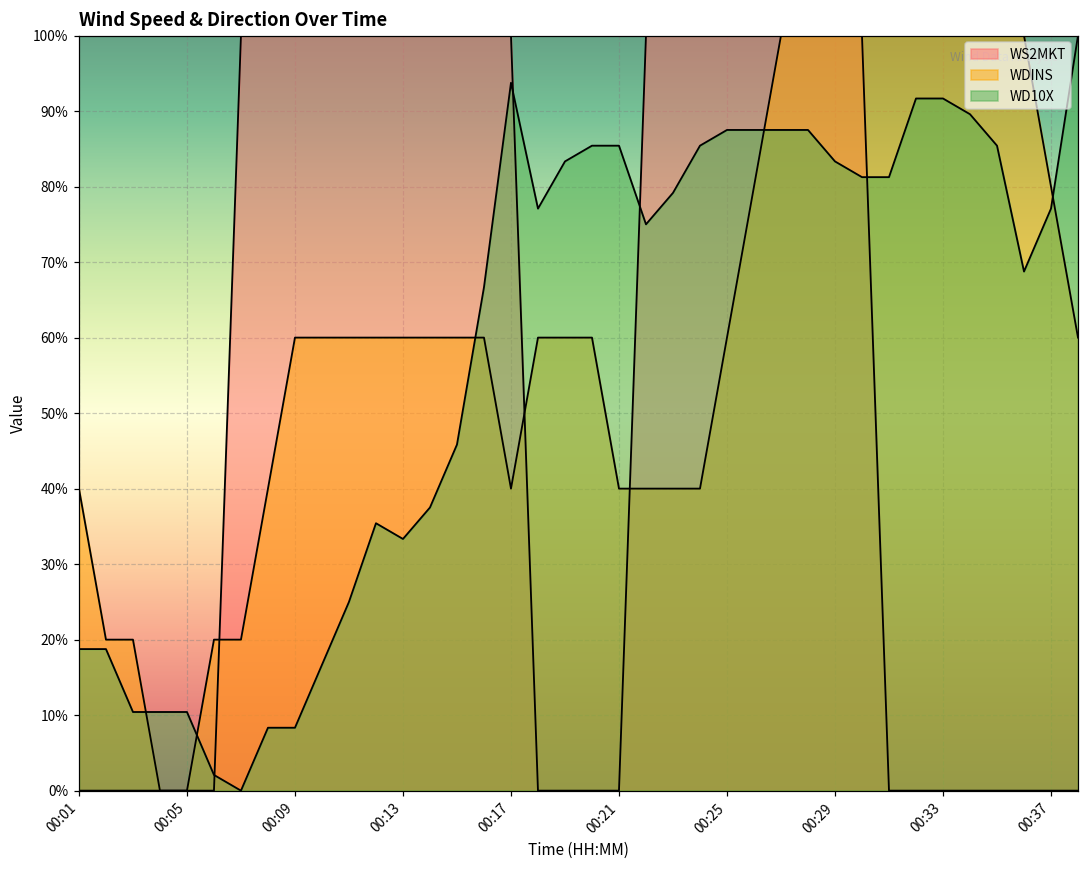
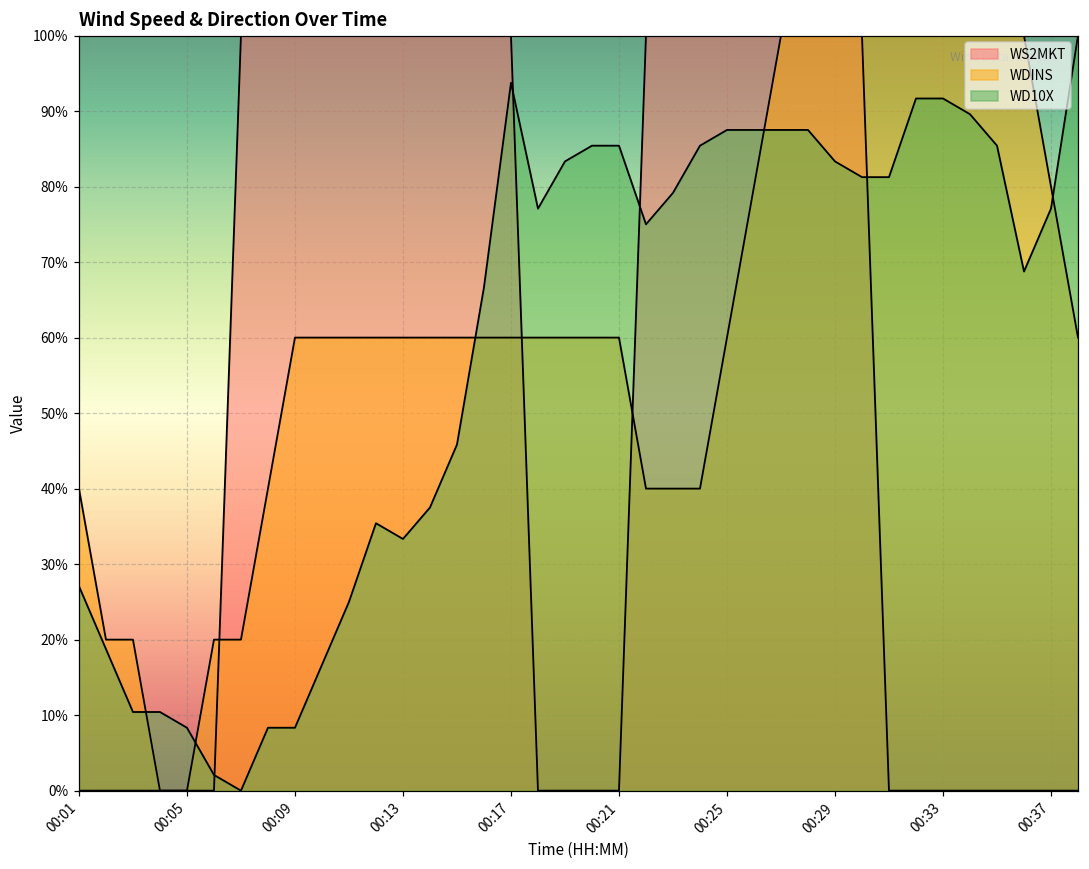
  {
    "WS2MKT": {
      "00:01": "0%",
      "00:09": "100%",
      "00:13": "100%",
      "00:17": "100%",
      "00:21": "0%",
      "00:25": "100%",
      "00:33": "0%",
      "00:37": "0%"
    },
    "WDINS": {
      "00:01": "40%",
      "00:09": "60%",
      "00:13": "60%",
-     "00:17": "40%",
-     "00:21": "40%",
+     "00:17": "60%",
+     "00:21": "60%",
      "00:25": "60%",
      "00:33": "100%",
      "00:37": "80%"
    },
    "WD10X": {
-     "00:01": "19%",
-     "00:05": "10%",
+     "00:01": "27%",
+     "00:05": "8%",
      "00:09": "8%",
      "00:13": "33%",
      "00:17": "94%",
      "00:21": "85%",
      "00:25": "87%",
      "00:29": "83%",
      "00:33": "92%",
      "00:37": "77%"
    }
  }
